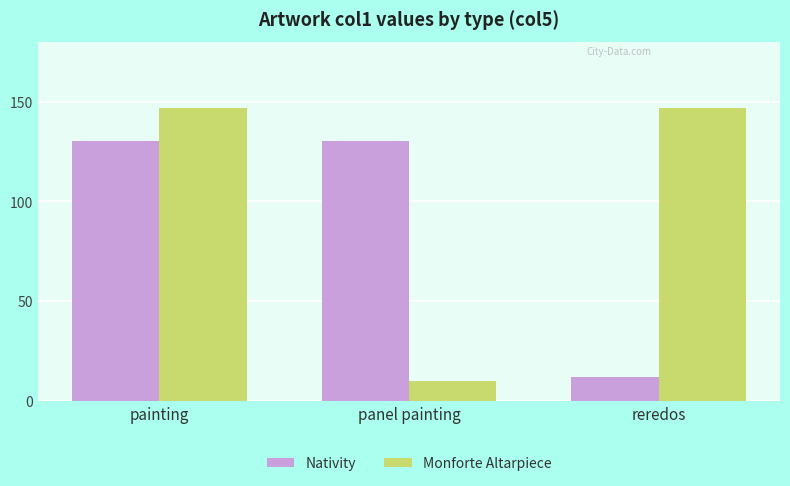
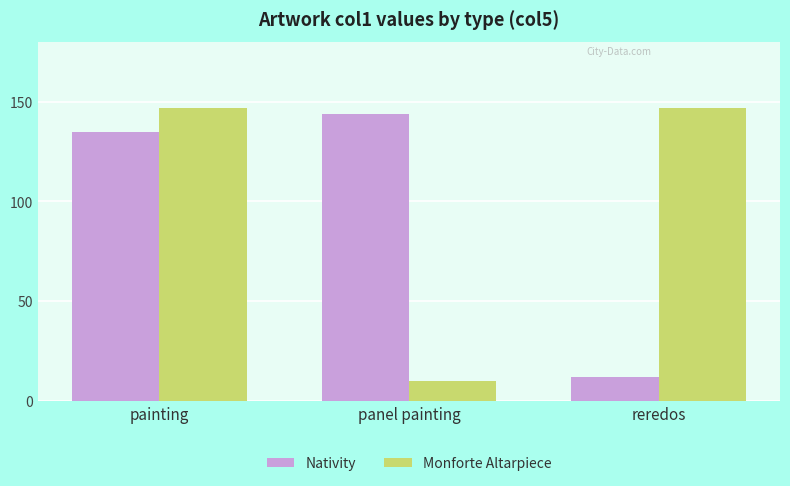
  {
    "Nativity": {
-     "painting": 130,
-     "panel painting": 130,
+     "painting": 135,
+     "panel painting": 144,
      "reredos": 12
    },
    "Monforte Altarpiece": {
      "painting": 147,
      "panel painting": 10,
      "reredos": 147
    }
  }
